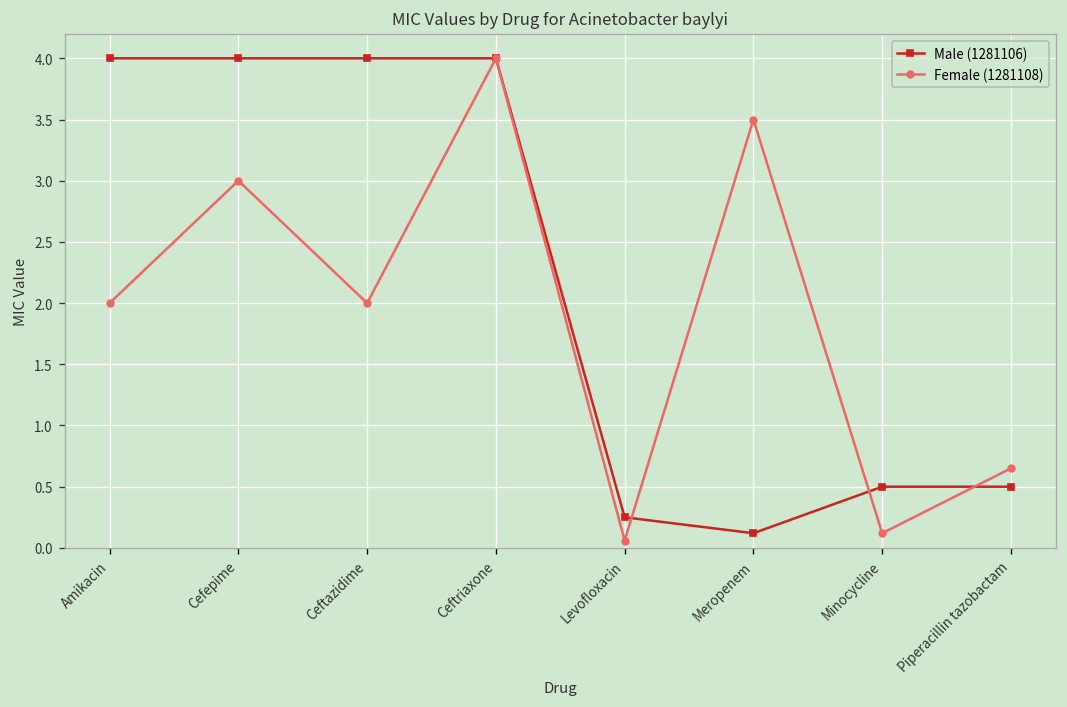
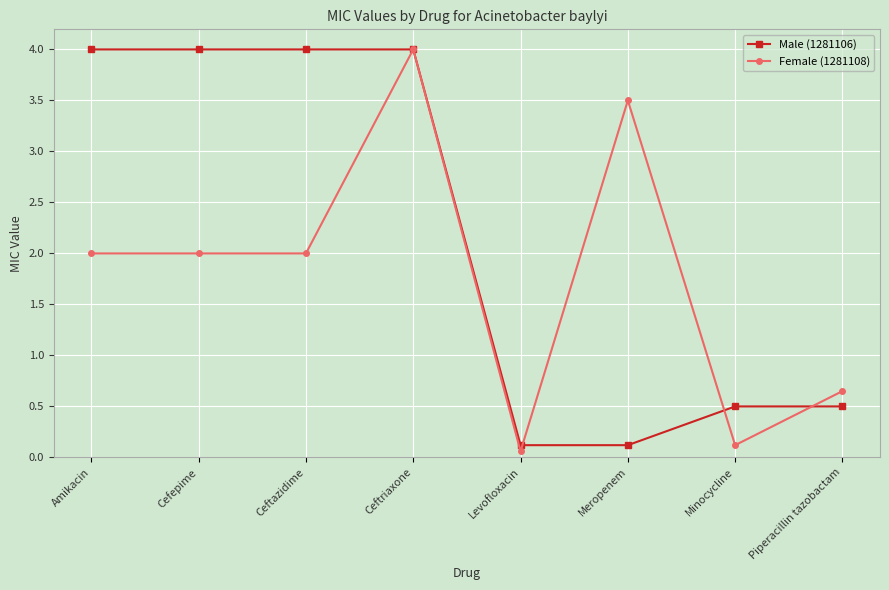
  {
    "Male (1281106)": {
      "Amikacin": 4.00,
      "Cefepime": 4.00,
      "Ceftazidime": 4.00,
-     "Levofloxacin": 0.25,
+     "Levofloxacin": 0.12,
      "Meropenem": 0.12,
      "Minocycline": 0.50,
      "Piperacillin tazobactam": 0.50
    },
    "Female (1281108)": {
      "Amikacin": 2,
-     "Cefepime": 3,
+     "Cefepime": 2,
      "Ceftazidime": 2,
      "Levofloxacin": 0.06,
      "Meropenem": 3.50,
      "Minocycline": 0.12,
      "Piperacillin tazobactam": 0.65
    }
  }
